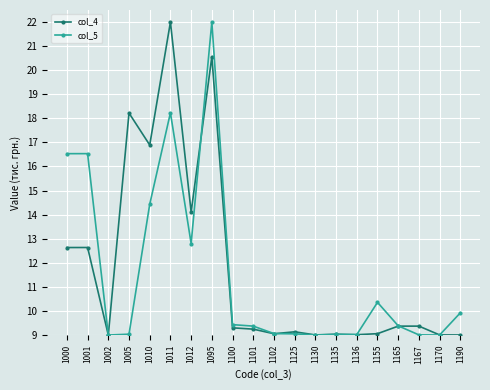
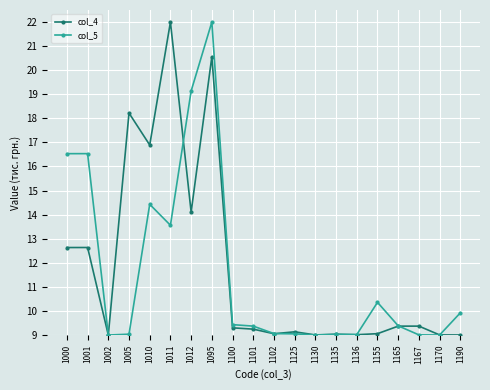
  {
    "col_4": {
      "1000": 12.6,
      "1001": 12.6,
      "1005": 18.2,
      "1010": 16.9,
      "1011": 22.0,
      "1012": 14.1,
      "1095": 20.6,
      "1100": 9.3,
      "1101": 9.2,
      "1155": 9.1,
      "1167": 9.4,
      "1190": 9.0
    },
    "col_5": {
      "1000": 16.5,
      "1001": 16.5,
      "1005": 9.0,
      "1010": 14.4,
-     "1011": 18.2,
-     "1012": 12.8,
+     "1011": 13.6,
+     "1012": 19.1,
      "1095": 22.0,
      "1100": 9.4,
      "1101": 9.4,
      "1155": 10.4,
      "1167": 9.0,
      "1190": 9.9
    }
  }
